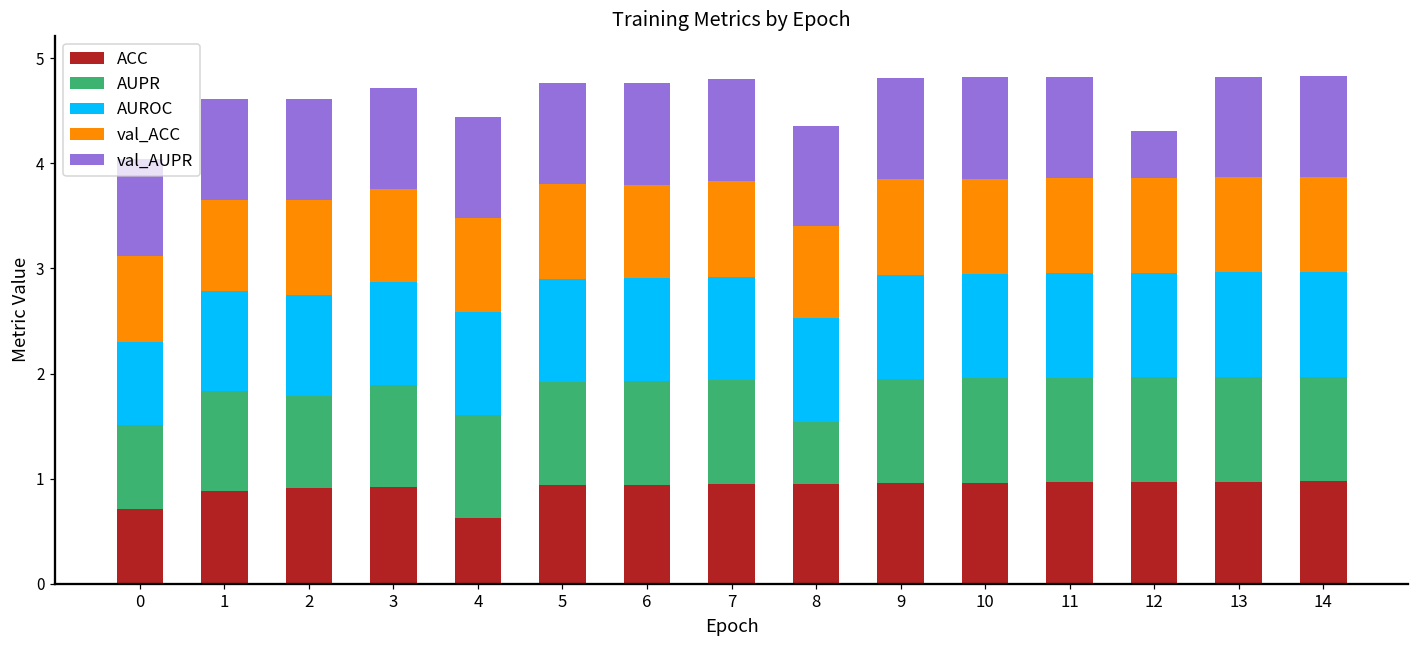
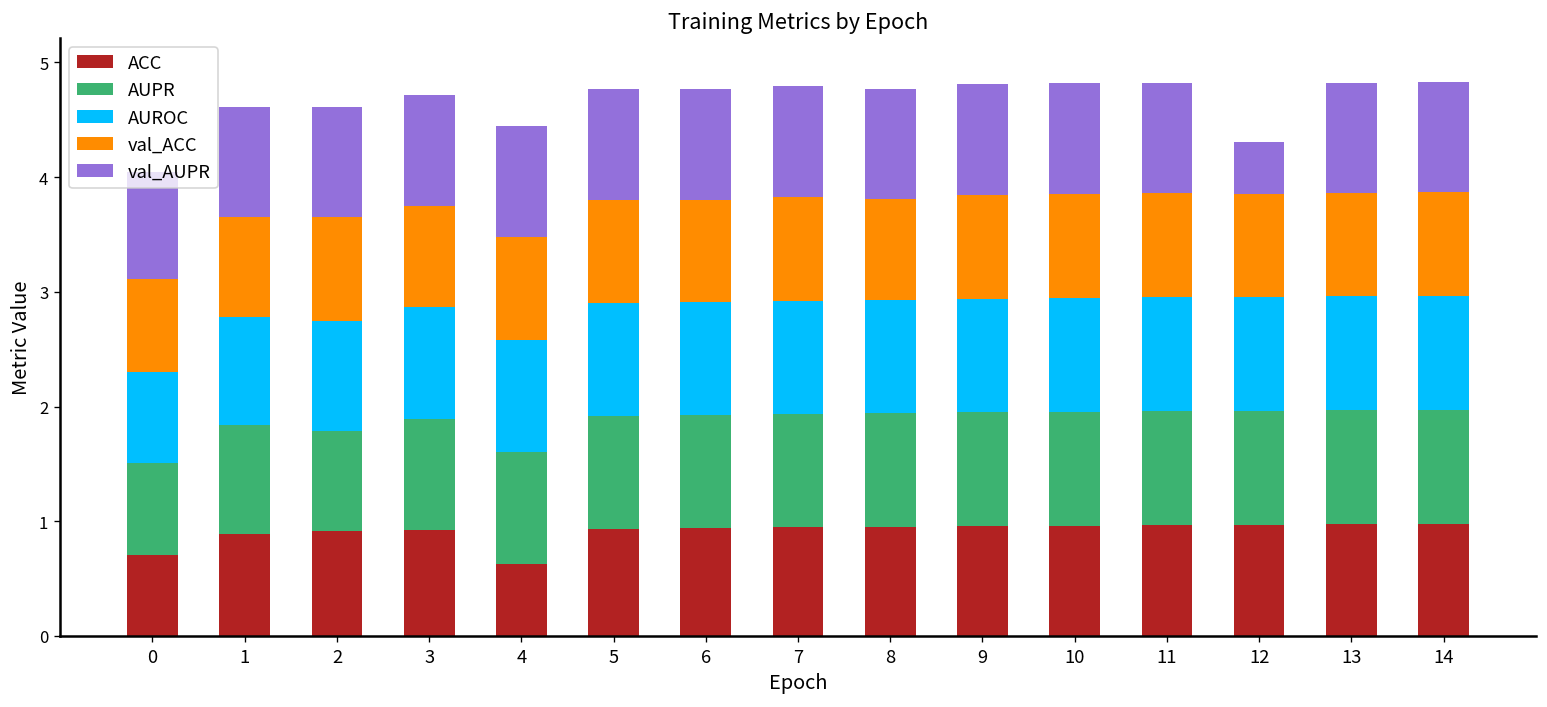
  {
    "ACC": {
      "0": 0.7,
      "1": 0.9,
      "2": 0.9,
      "3": 0.9,
      "4": 0.6,
      "5": 0.9,
      "6": 0.9,
      "7": 0.9,
      "8": 1.0,
      "9": 1.0,
      "10": 1.0,
      "11": 1.0,
      "12": 1.0,
      "13": 1.0,
      "14": 1.0
    },
    "AUPR": {
      "0": 0.8,
      "1": 0.9,
      "2": 0.9,
      "3": 1.0,
      "4": 1.0,
      "5": 1.0,
      "6": 1.0,
      "7": 1.0,
-     "8": 0.6,
+     "8": 1.0,
      "9": 1.0,
      "10": 1.0,
      "11": 1.0,
      "12": 1.0,
      "13": 1.0,
      "14": 1.0
    },
    "AUROC": {
      "0": 0.8,
      "1": 0.9,
      "2": 1.0,
      "3": 1.0,
      "4": 1.0,
      "5": 1.0,
      "6": 1.0,
      "7": 1.0,
      "8": 1.0,
      "9": 1.0,
      "10": 1.0,
      "11": 1.0,
      "12": 1.0,
      "13": 1.0,
      "14": 1.0
    },
    "val_ACC": {
      "0": 0.8,
      "1": 0.9,
      "2": 0.9,
      "3": 0.9,
      "4": 0.9,
      "5": 0.9,
      "6": 0.9,
      "7": 0.9,
      "8": 0.9,
      "9": 0.9,
      "10": 0.9,
      "11": 0.9,
      "12": 0.9,
      "13": 0.9,
      "14": 0.9
    },
    "val_AUPR": {
      "1": 1.0,
      "2": 1.0,
      "3": 1.0,
      "4": 1.0,
      "5": 1.0,
      "6": 1.0,
      "7": 1.0,
      "8": 1.0,
      "9": 1.0,
      "10": 1.0,
      "11": 1.0,
      "12": 0.4,
      "13": 1.0,
      "14": 1.0
    }
  }
